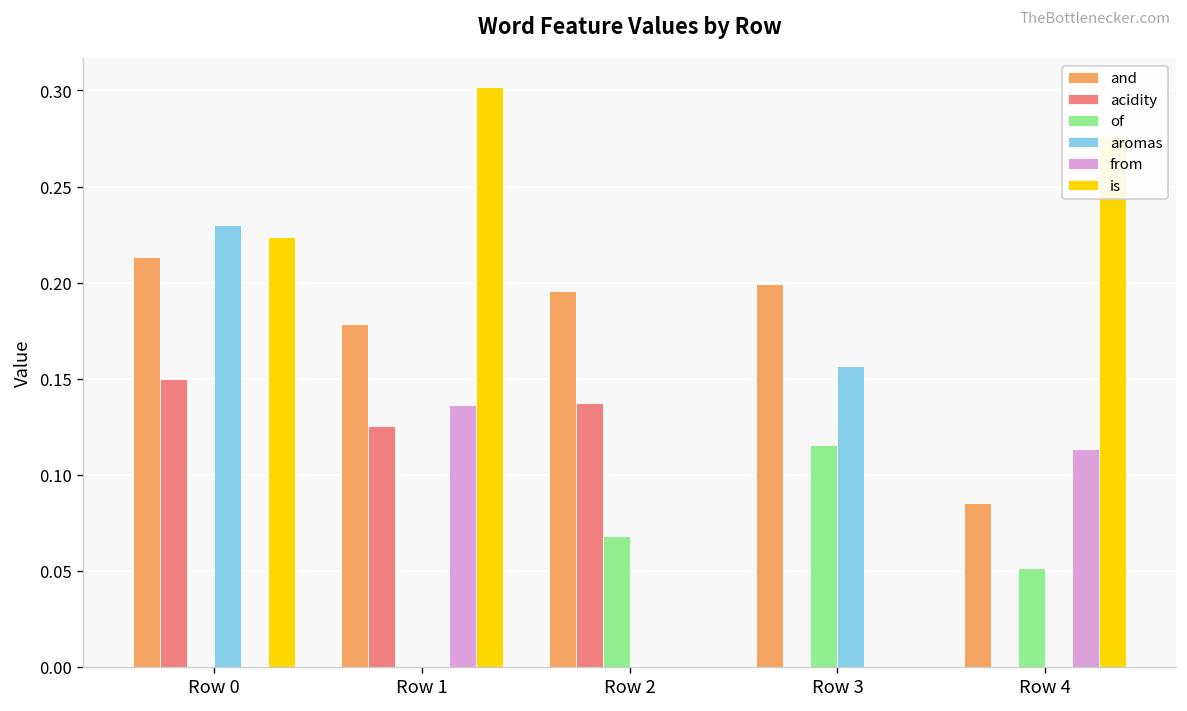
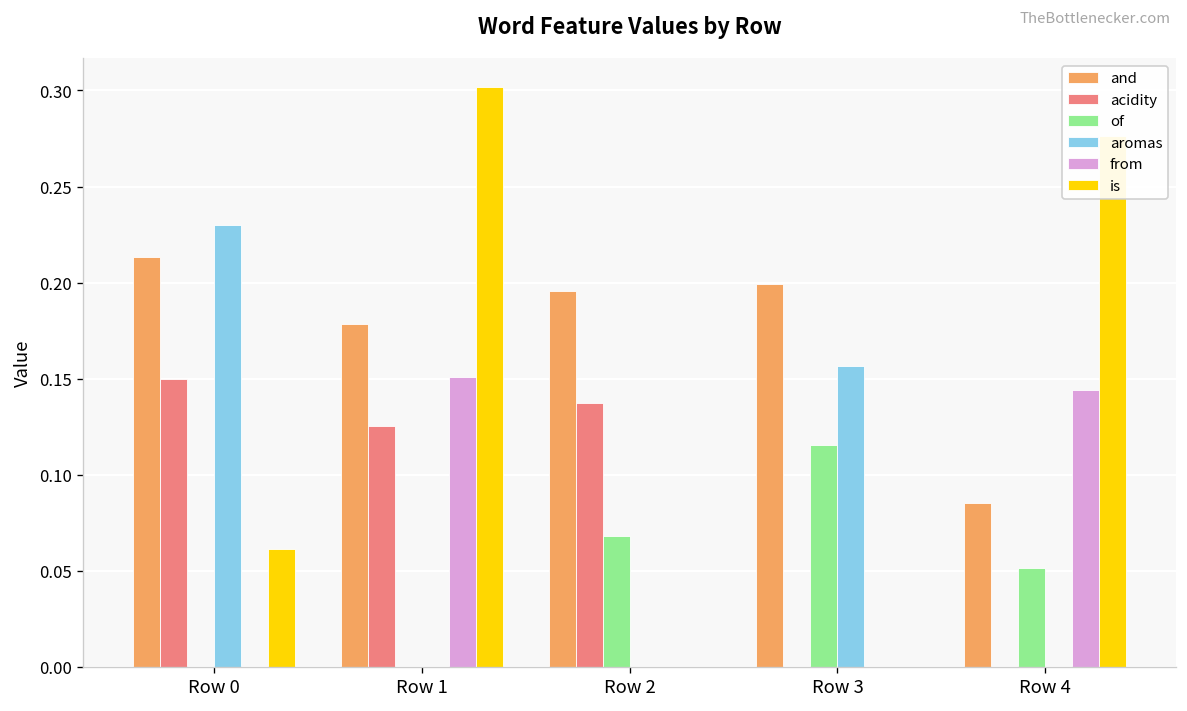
  {
    "of": {
      "Row 0": 0.000,
      "Row 1": 0.000,
      "Row 2": 0.068,
      "Row 3": 0.115,
      "Row 4": 0.052
    },
    "aromas": {
      "Row 0": 0.230,
      "Row 1": 0.000,
      "Row 2": 0.000,
      "Row 3": 0.156,
      "Row 4": 0.000
    },
    "from": {
      "Row 0": 0.000,
-     "Row 1": 0.136,
+     "Row 1": 0.151,
      "Row 2": 0.000,
      "Row 3": 0.000,
-     "Row 4": 0.113
+     "Row 4": 0.144
    },
    "is": {
-     "Row 0": 0.224,
+     "Row 0": 0.061,
      "Row 1": 0.302,
      "Row 2": 0.000,
      "Row 3": 0.000
    }
  }
